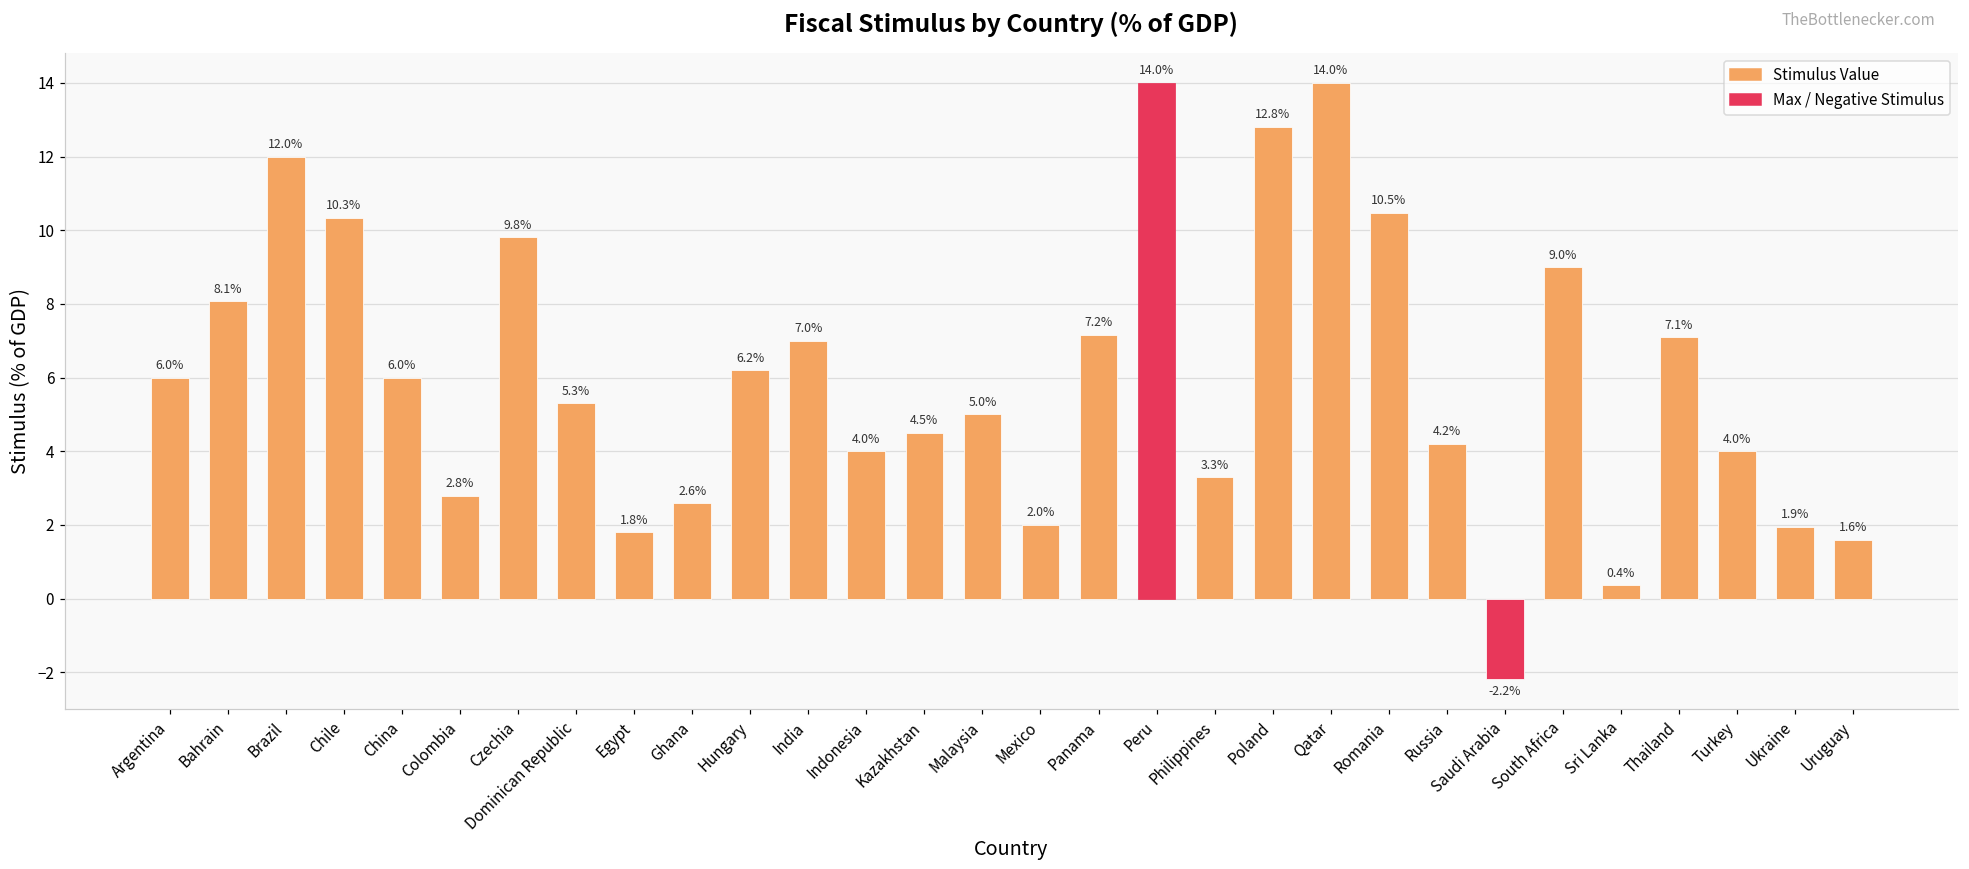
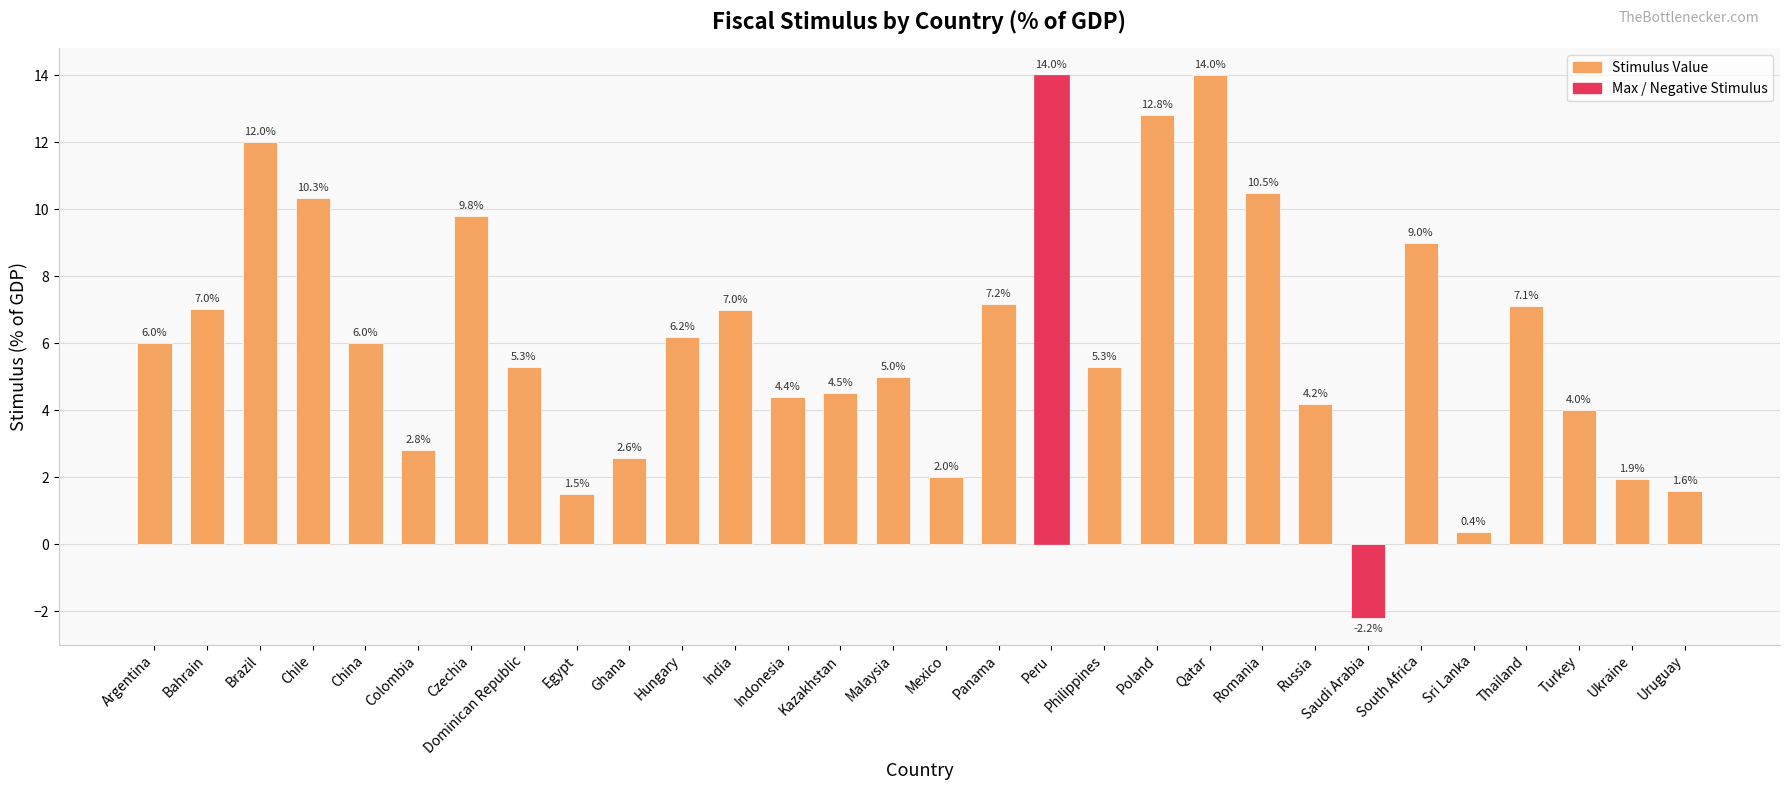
  {
    "Argentina": "6.0%",
-   "Bahrain": "8.1%",
+   "Bahrain": "7.0%",
    "Brazil": "12.0%",
    "Chile": "10.3%",
    "China": "6.0%",
    "Colombia": "2.8%",
    "Czechia": "9.8%",
    "Dominican Republic": "5.3%",
-   "Egypt": "1.8%",
+   "Egypt": "1.5%",
    "Ghana": "2.6%",
    "Hungary": "6.2%",
    "India": "7.0%",
-   "Indonesia": "4.0%",
+   "Indonesia": "4.4%",
    "Kazakhstan": "4.5%",
    "Malaysia": "5.0%",
    "Mexico": "2.0%",
    "Panama": "7.2%",
    "Peru": "14.0%",
-   "Philippines": "3.3%",
+   "Philippines": "5.3%",
    "Poland": "12.8%",
    "Qatar": "14.0%",
    "Romania": "10.5%",
    "Russia": "4.2%",
    "Saudi Arabia": "-2.2%",
    "South Africa": "9.0%",
    "Sri Lanka": "0.4%",
    "Thailand": "7.1%",
    "Turkey": "4.0%",
    "Ukraine": "1.9%",
    "Uruguay": "1.6%"
  }
